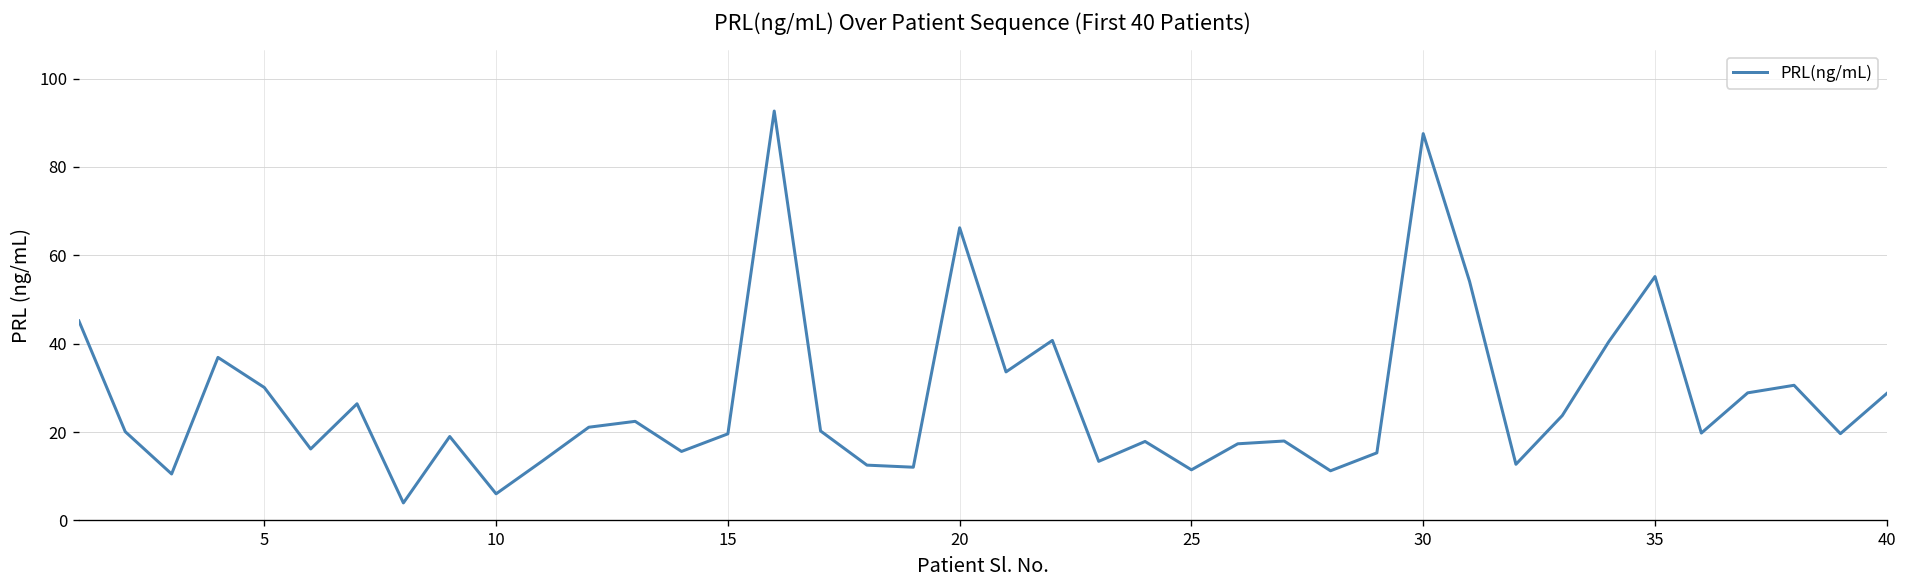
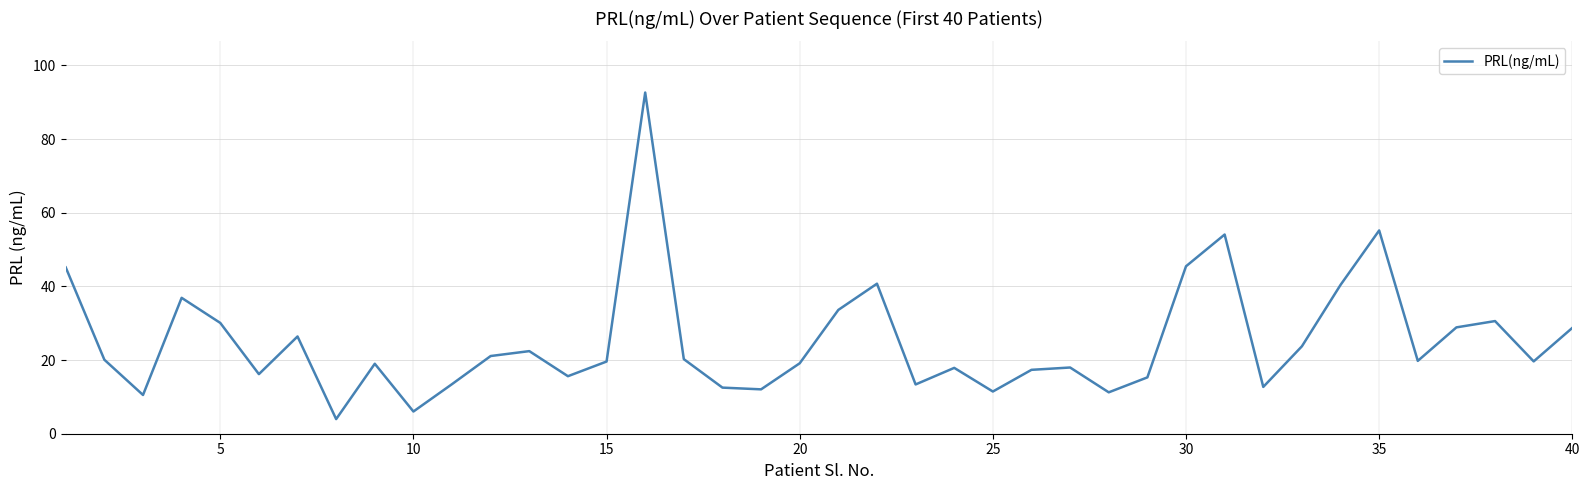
  {
    "5": 30,
    "10": 6,
    "15": 20,
-   "20": 66,
+   "20": 19,
    "25": 11,
-   "30": 88,
+   "30": 45,
    "35": 55,
    "40": 29
  }
